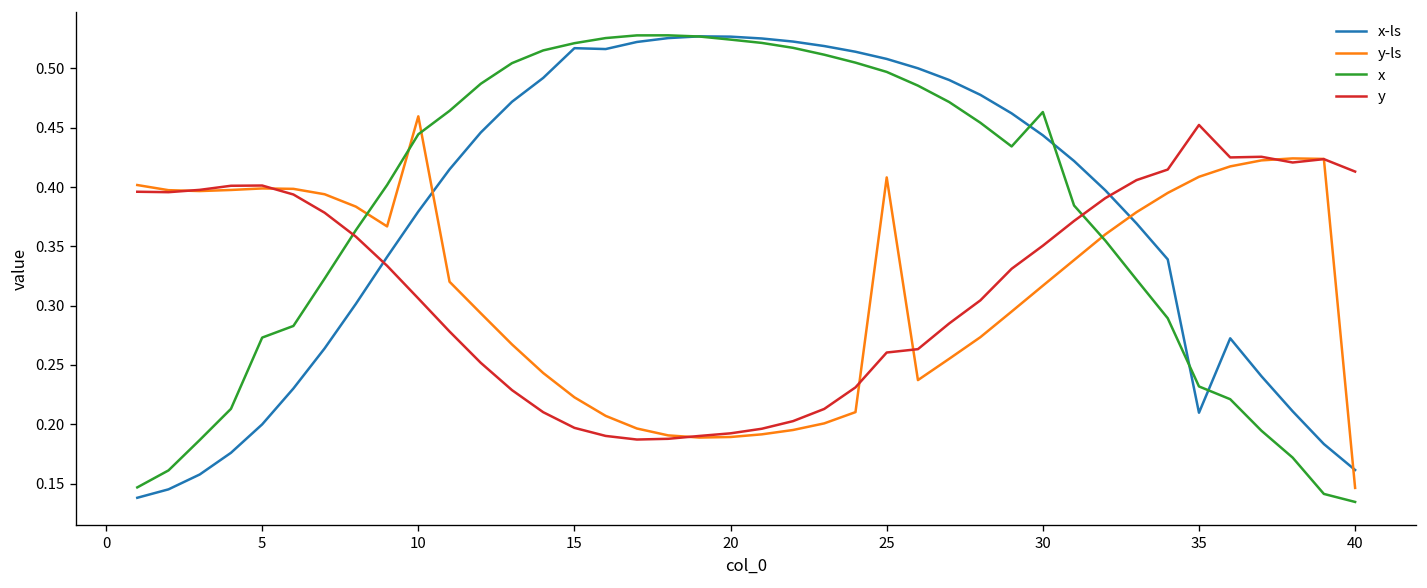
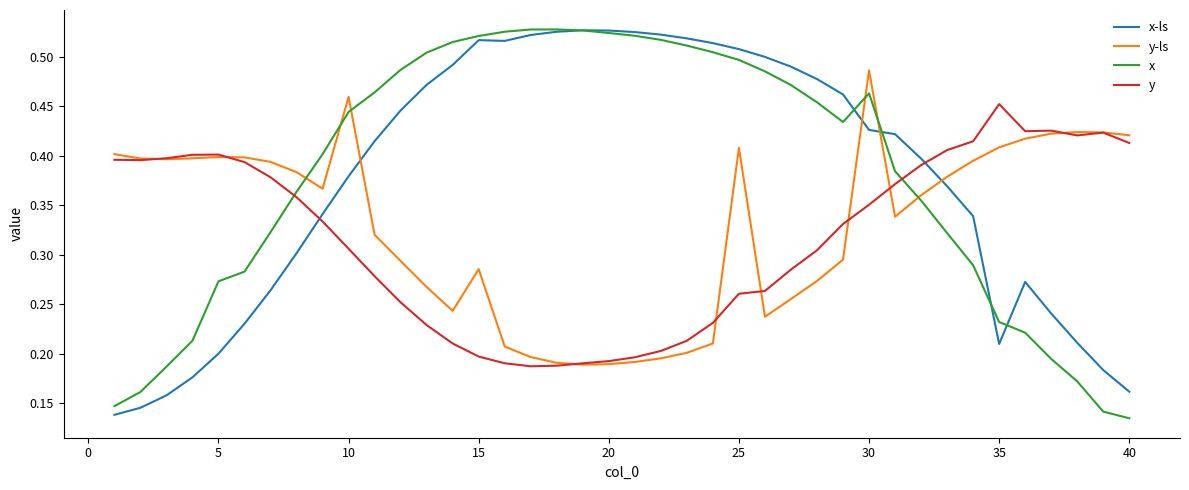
  {
    "x-ls": {
      "5": 0.20,
      "10": 0.38,
      "15": 0.52,
      "25": 0.51,
-     "30": 0.44,
+     "30": 0.43,
      "35": 0.21,
      "40": 0.16
    },
    "y-ls": {
      "10": 0.46,
-     "15": 0.22,
+     "15": 0.29,
      "20": 0.19,
      "25": 0.41,
-     "30": 0.32,
+     "30": 0.49,
      "35": 0.41,
-     "40": 0.15
+     "40": 0.42
    },
    "x": {
      "5": 0.27,
      "10": 0.44,
      "15": 0.52,
      "25": 0.50,
      "30": 0.46,
      "35": 0.23,
      "40": 0.13
    },
    "y": {
      "10": 0.31,
      "15": 0.20,
      "20": 0.19,
      "25": 0.26,
      "30": 0.35,
      "35": 0.45,
      "40": 0.41
    }
  }
